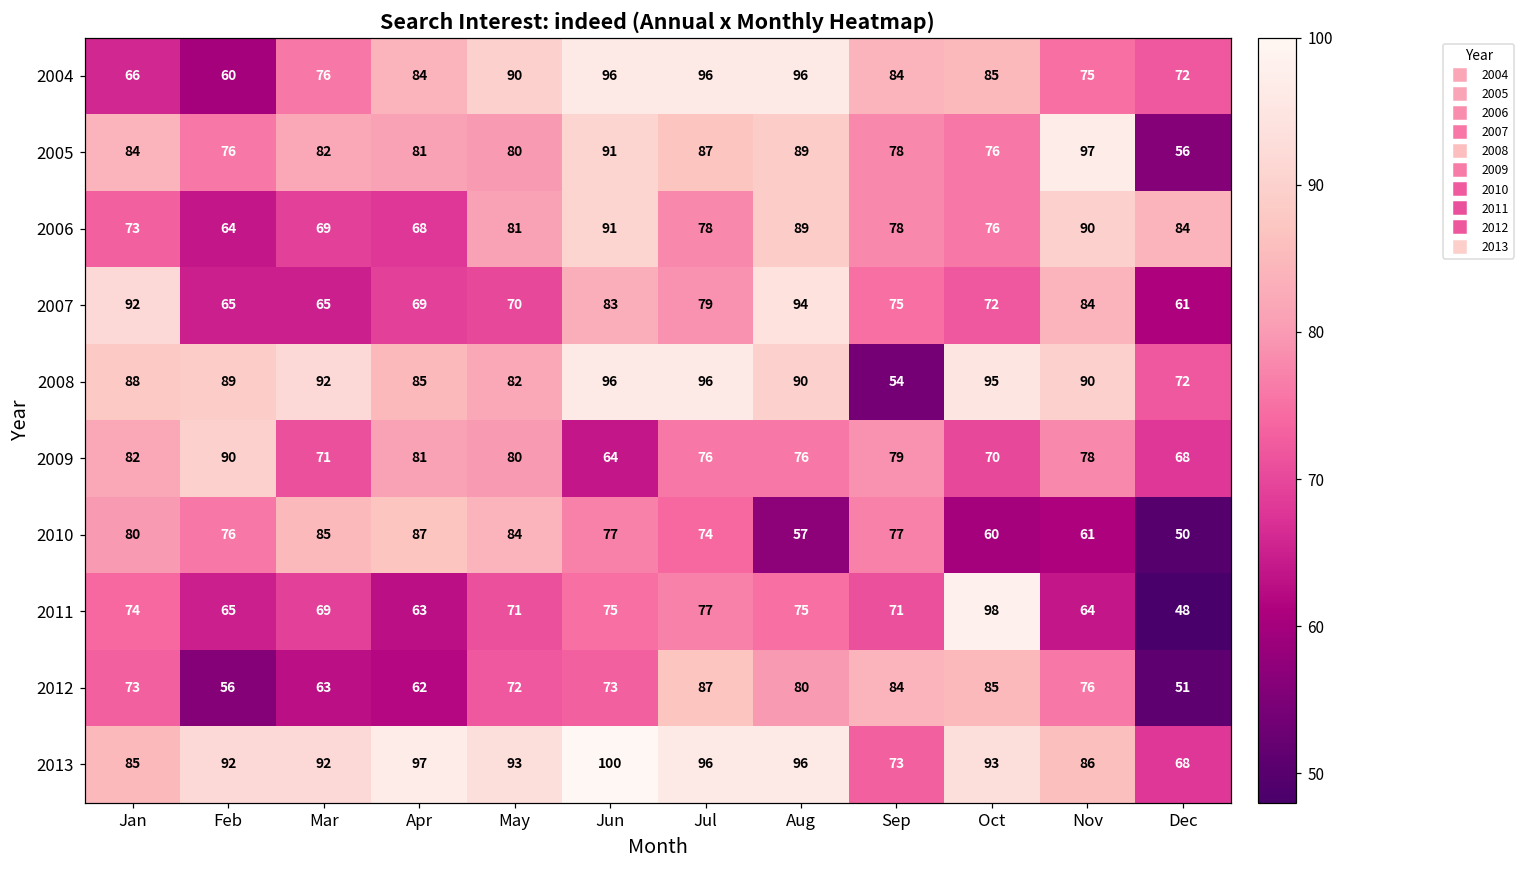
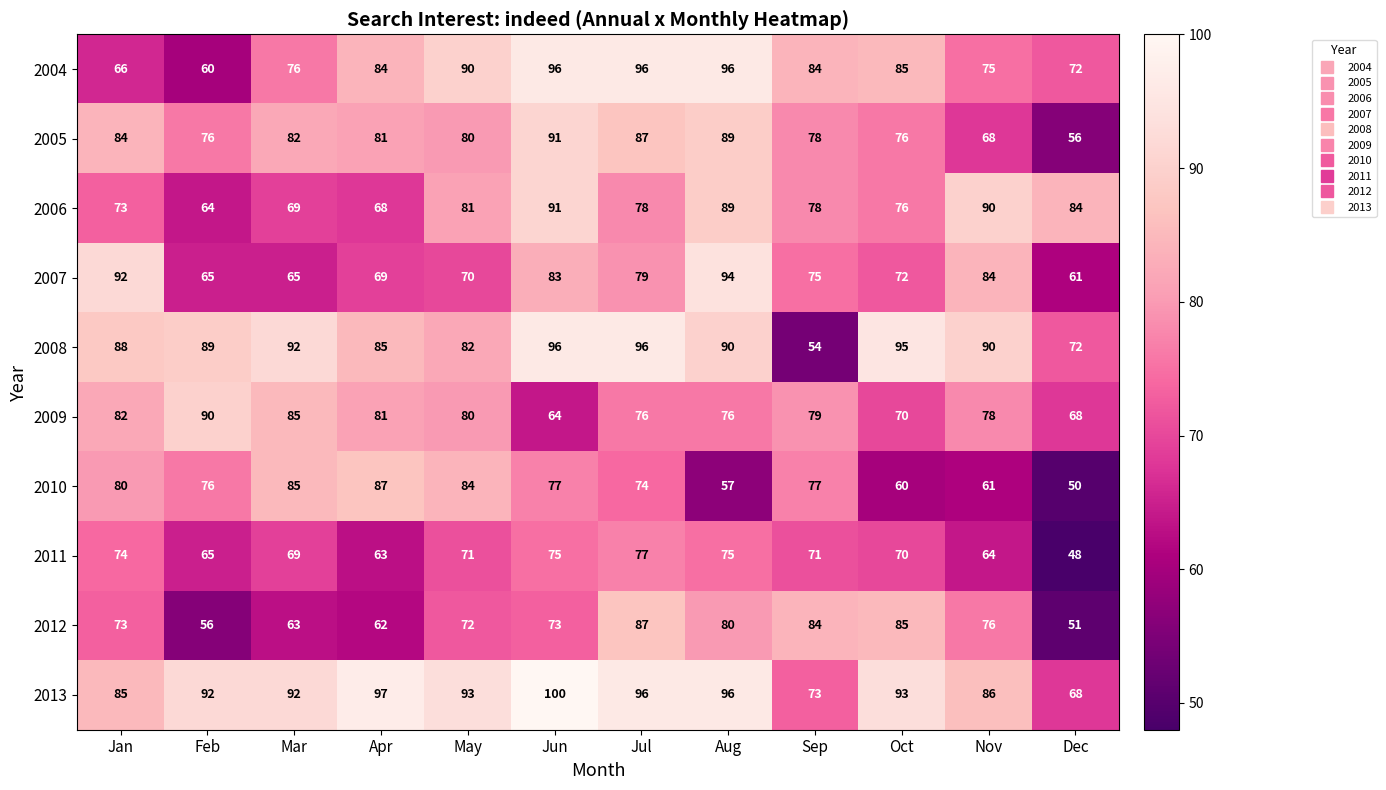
  {
    "2004": {
      "Jan": 66,
      "Feb": 60,
      "Mar": 76,
      "Apr": 84,
      "May": 90,
      "Jun": 96,
      "Jul": 96,
      "Aug": 96,
      "Sep": 84,
      "Oct": 85,
      "Nov": 75,
      "Dec": 72
    },
    "2005": {
      "Jan": 84,
      "Feb": 76,
      "Mar": 82,
      "Apr": 81,
      "May": 80,
      "Jun": 91,
      "Jul": 87,
      "Aug": 89,
      "Sep": 78,
      "Oct": 76,
-     "Nov": 97,
+     "Nov": 68,
      "Dec": 56
    },
    "2006": {
      "Jan": 73,
      "Feb": 64,
      "Mar": 69,
      "Apr": 68,
      "May": 81,
      "Jun": 91,
      "Jul": 78,
      "Aug": 89,
      "Sep": 78,
      "Oct": 76,
      "Nov": 90,
      "Dec": 84
    },
    "2007": {
      "Jan": 92,
      "Feb": 65,
      "Mar": 65,
      "Apr": 69,
      "May": 70,
      "Jun": 83,
      "Jul": 79,
      "Aug": 94,
      "Sep": 75,
      "Oct": 72,
      "Nov": 84,
      "Dec": 61
    },
    "2008": {
      "Jan": 88,
      "Feb": 89,
      "Mar": 92,
      "Apr": 85,
      "May": 82,
      "Jun": 96,
      "Jul": 96,
      "Aug": 90,
      "Sep": 54,
      "Oct": 95,
      "Nov": 90,
      "Dec": 72
    },
    "2009": {
      "Jan": 82,
      "Feb": 90,
-     "Mar": 71,
+     "Mar": 85,
      "Apr": 81,
      "May": 80,
      "Jun": 64,
      "Jul": 76,
      "Aug": 76,
      "Sep": 79,
      "Oct": 70,
      "Nov": 78,
      "Dec": 68
    },
    "2010": {
      "Jan": 80,
      "Feb": 76,
      "Mar": 85,
      "Apr": 87,
      "May": 84,
      "Jun": 77,
      "Jul": 74,
      "Aug": 57,
      "Sep": 77,
      "Oct": 60,
      "Nov": 61,
      "Dec": 50
    },
    "2011": {
      "Jan": 74,
      "Feb": 65,
      "Mar": 69,
      "Apr": 63,
      "May": 71,
      "Jun": 75,
      "Jul": 77,
      "Aug": 75,
      "Sep": 71,
-     "Oct": 98,
+     "Oct": 70,
      "Nov": 64,
      "Dec": 48
    },
    "2012": {
      "Jan": 73,
      "Feb": 56,
      "Mar": 63,
      "Apr": 62,
      "May": 72,
      "Jun": 73,
      "Jul": 87,
      "Aug": 80,
      "Sep": 84,
      "Oct": 85,
      "Nov": 76,
      "Dec": 51
    },
    "2013": {
      "Jan": 85,
      "Feb": 92,
      "Mar": 92,
      "Apr": 97,
      "May": 93,
      "Jun": 100,
      "Jul": 96,
      "Aug": 96,
      "Sep": 73,
      "Oct": 93,
      "Nov": 86,
      "Dec": 68
    }
  }
